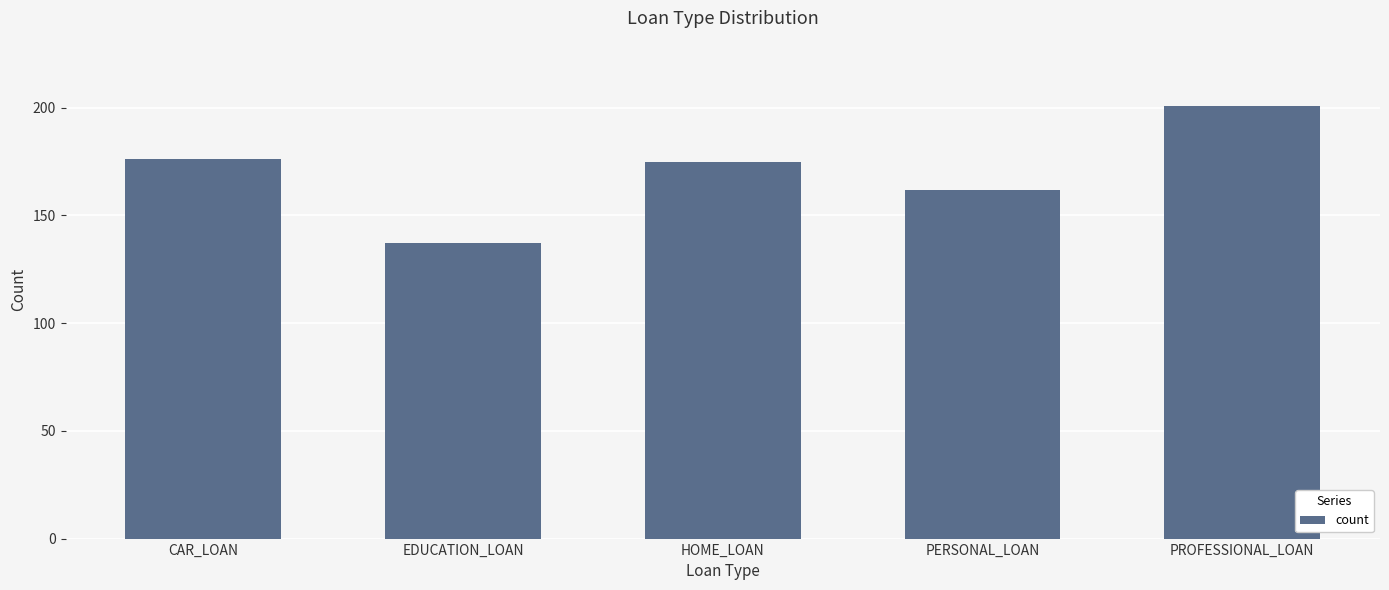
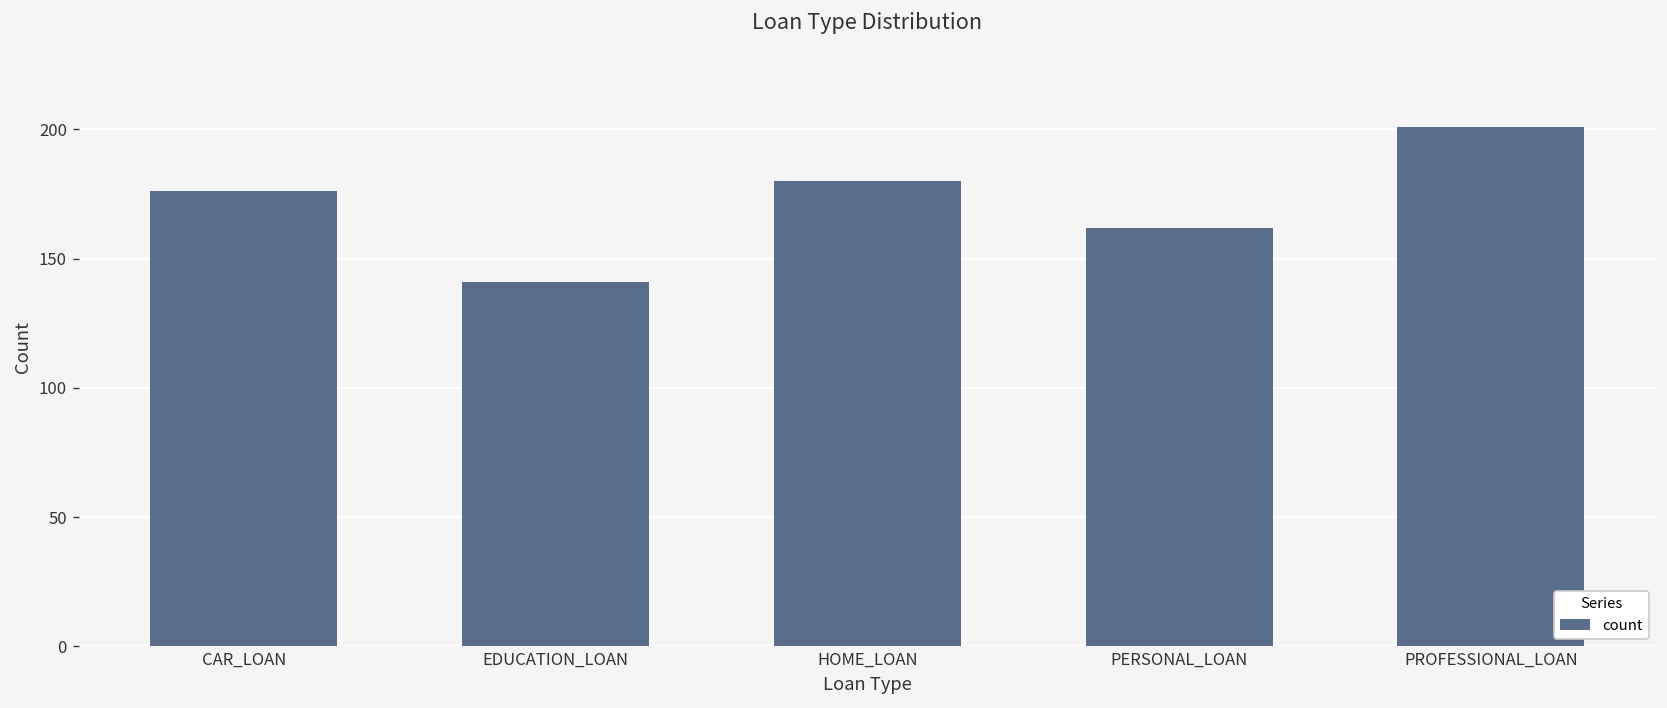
  {
    "CAR_LOAN": 176,
-   "EDUCATION_LOAN": 137,
-   "HOME_LOAN": 175,
+   "EDUCATION_LOAN": 141,
+   "HOME_LOAN": 180,
    "PERSONAL_LOAN": 162,
    "PROFESSIONAL_LOAN": 201
  }
